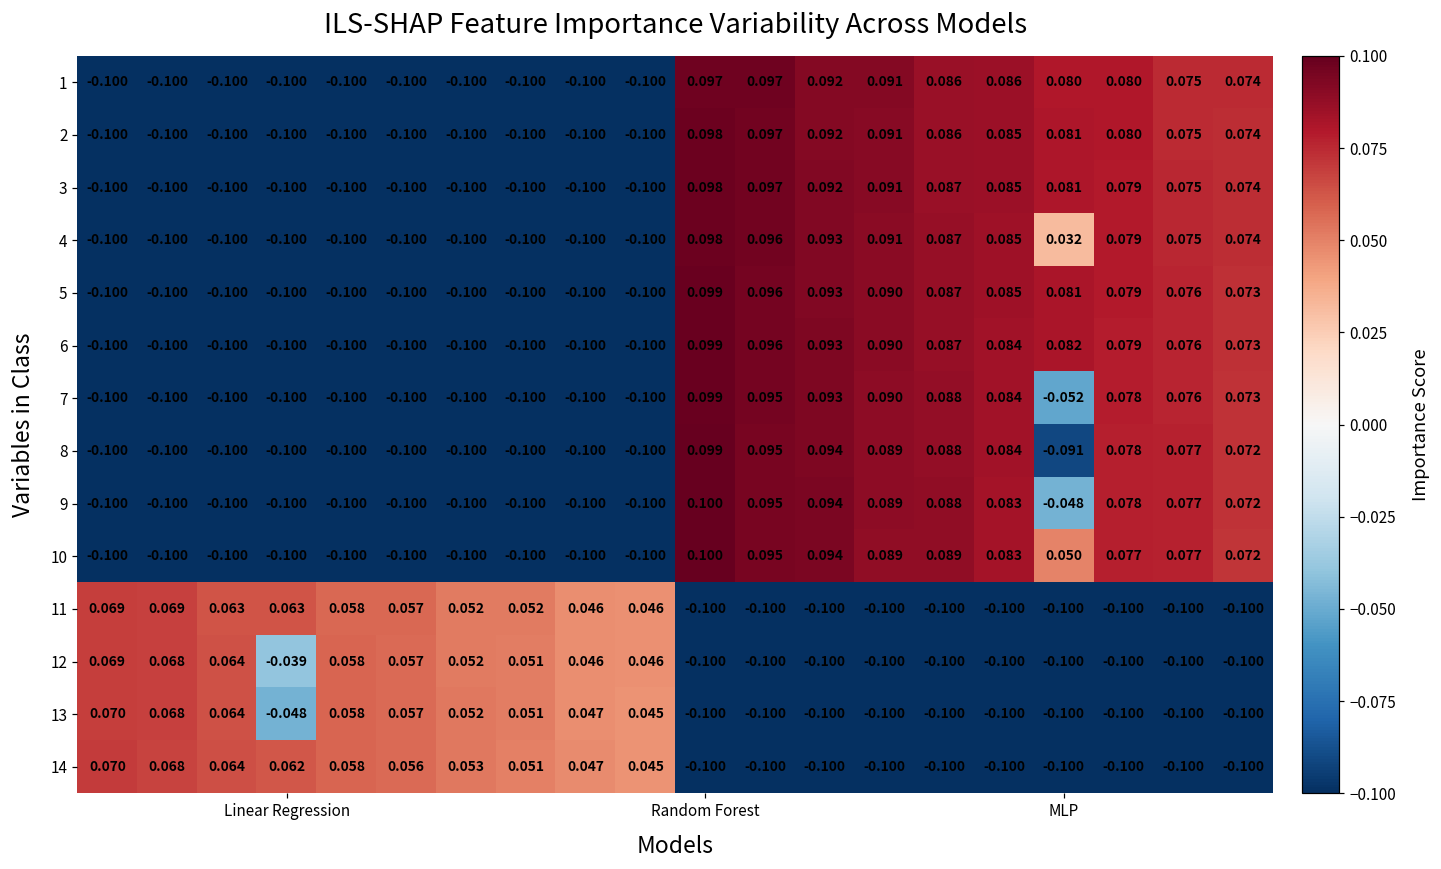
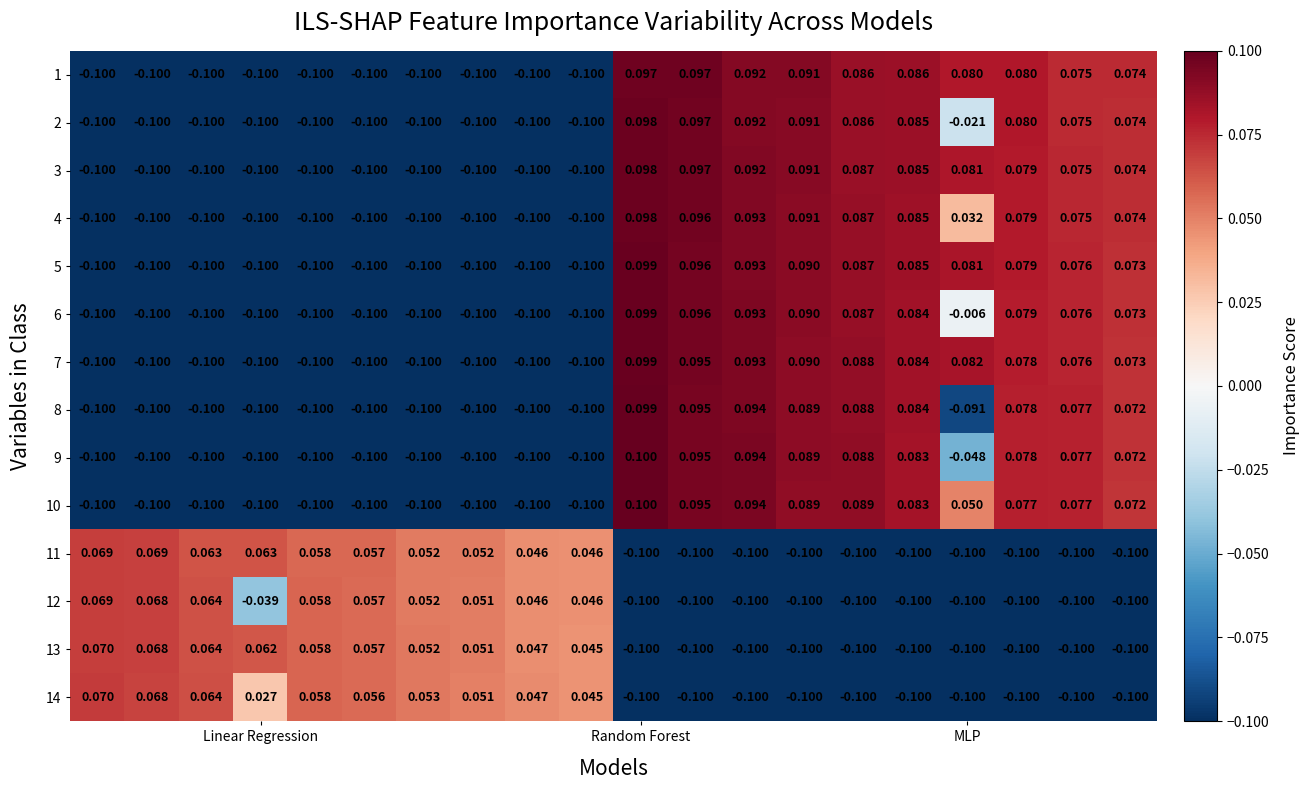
  {
    "1": {
      "Linear Regression": -0.100,
      "Random Forest": 0.097,
      "MLP": 0.080
    },
    "2": {
      "Linear Regression": -0.100,
      "Random Forest": 0.098,
-     "MLP": 0.081
+     "MLP": -0.021
    },
    "3": {
      "Linear Regression": -0.100,
      "Random Forest": 0.098,
      "MLP": 0.081
    },
    "4": {
      "Linear Regression": -0.100,
      "Random Forest": 0.098,
      "MLP": 0.032
    },
    "5": {
      "Linear Regression": -0.100,
      "Random Forest": 0.099,
      "MLP": 0.081
    },
    "6": {
      "Linear Regression": -0.100,
      "Random Forest": 0.099,
-     "MLP": 0.082
+     "MLP": -0.006
    },
    "7": {
      "Linear Regression": -0.100,
      "Random Forest": 0.099,
-     "MLP": -0.052
+     "MLP": 0.082
    },
    "8": {
      "Linear Regression": -0.100,
      "Random Forest": 0.099,
      "MLP": -0.091
    },
    "9": {
      "Linear Regression": -0.100,
      "Random Forest": 0.100,
      "MLP": -0.048
    },
    "10": {
      "Linear Regression": -0.100,
      "Random Forest": 0.100,
      "MLP": 0.050
    },
    "11": {
      "Linear Regression": 0.063,
      "Random Forest": -0.100,
      "MLP": -0.100
    },
    "12": {
      "Linear Regression": -0.039,
      "Random Forest": -0.100,
      "MLP": -0.100
    },
    "13": {
-     "Linear Regression": -0.048,
+     "Linear Regression": 0.062,
      "Random Forest": -0.100,
      "MLP": -0.100
    },
    "14": {
-     "Linear Regression": 0.062,
+     "Linear Regression": 0.027,
      "Random Forest": -0.100,
      "MLP": -0.100
    }
  }
